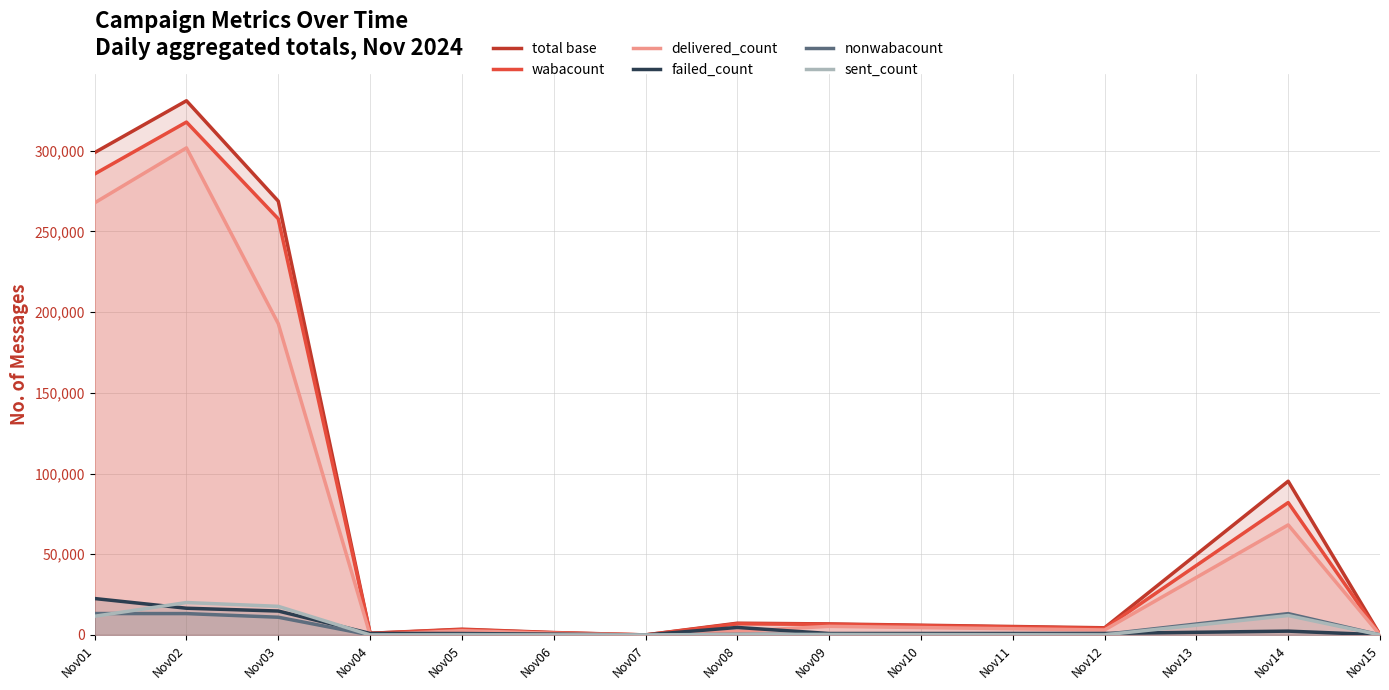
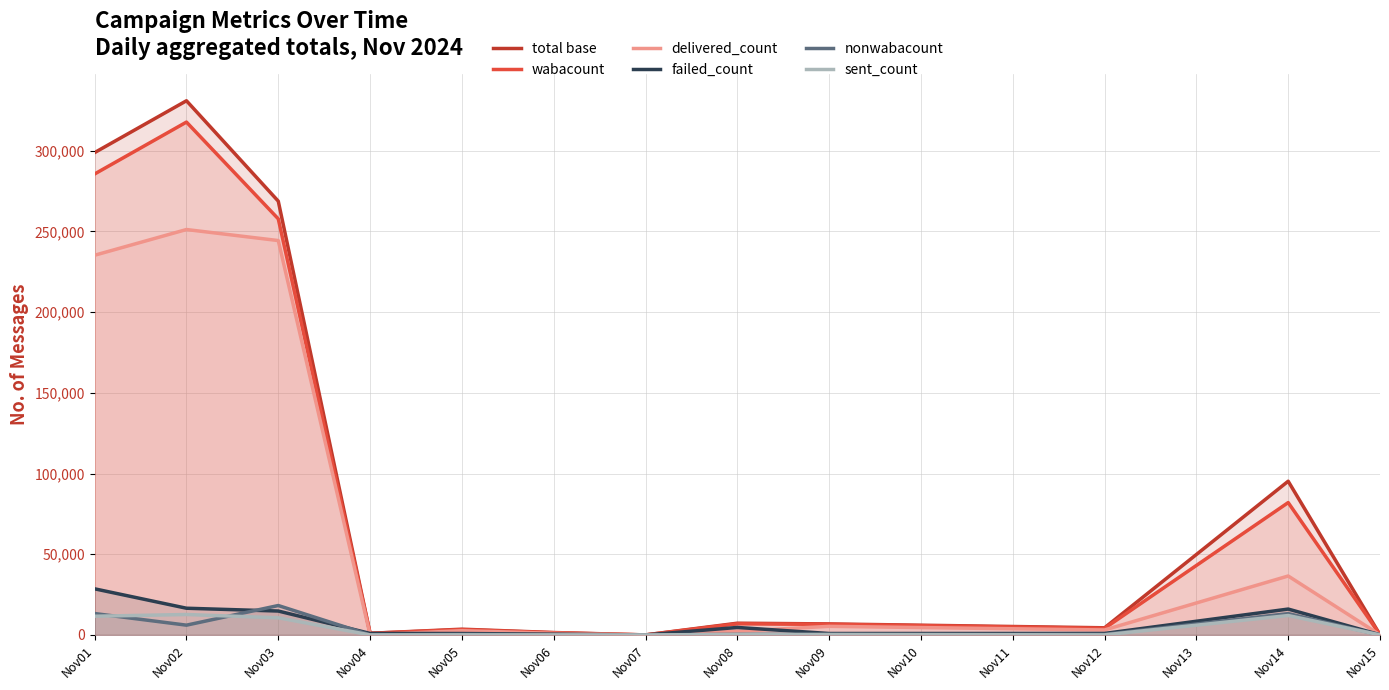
  {
    "delivered_count": {
-     "Nov01": "268,000",
-     "Nov02": "302,000",
-     "Nov03": "193,000",
+     "Nov01": "235,000",
+     "Nov02": "251,000",
+     "Nov03": "244,000",
      "Nov08": "2,000",
-     "Nov14": "68,000"
+     "Nov14": "37,000"
    },
    "failed_count": {
-     "Nov01": "23,000",
+     "Nov01": "29,000",
      "Nov02": "17,000",
      "Nov03": "15,000",
      "Nov08": "5,000",
-     "Nov14": "2,000"
+     "Nov14": "16,000"
    },
    "nonwabacount": {
      "Nov01": "13,000",
-     "Nov02": "13,000",
-     "Nov03": "11,000"
+     "Nov02": "6,000",
+     "Nov03": "18,000"
    },
    "sent_count": {
      "Nov01": "12,000",
-     "Nov02": "20,000",
-     "Nov03": "18,000"
+     "Nov02": "13,000",
+     "Nov03": "11,000"
    }
  }
